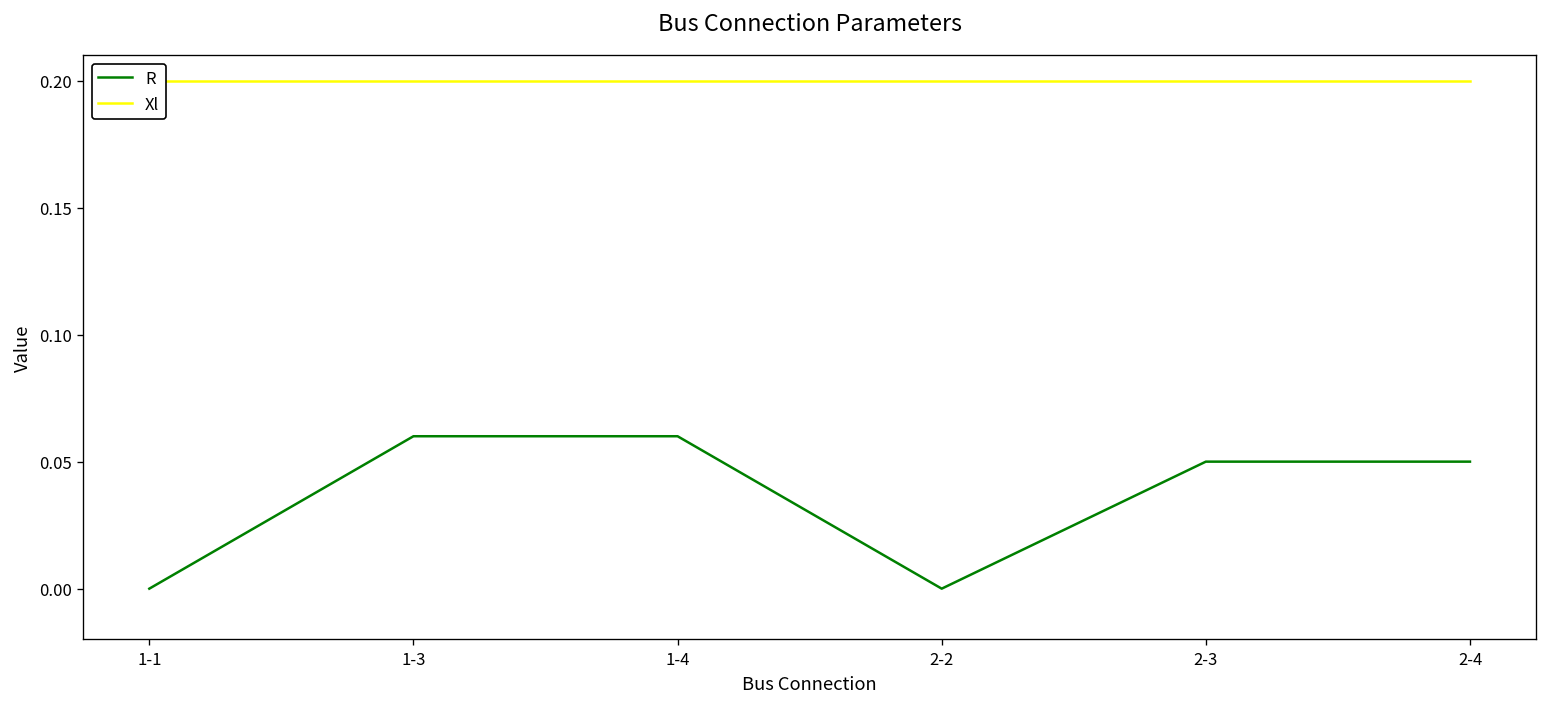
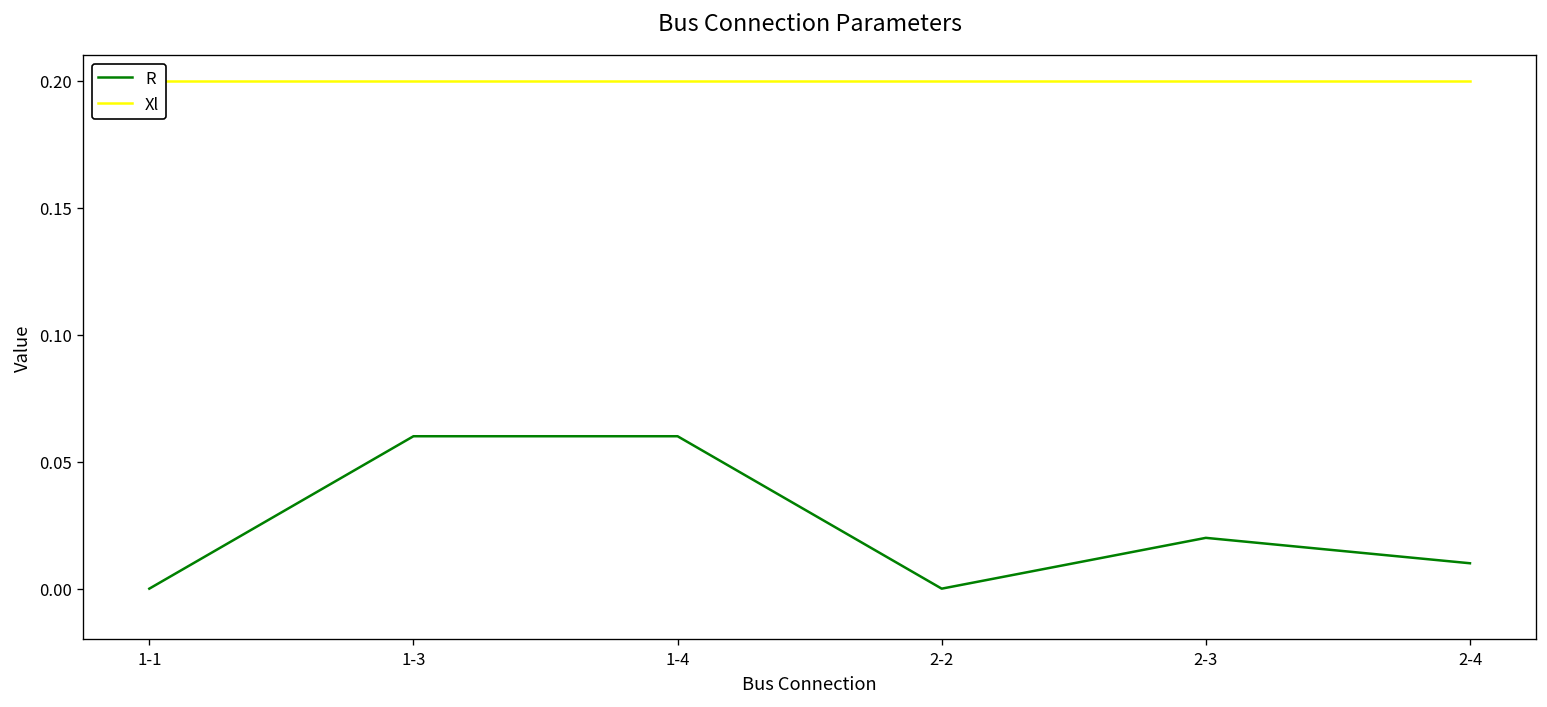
  {
    "R": {
      "1-1": 0.00,
      "1-3": 0.06,
      "1-4": 0.06,
      "2-2": 0.00,
-     "2-3": 0.05,
-     "2-4": 0.05
+     "2-3": 0.02,
+     "2-4": 0.01
    },
    "Xl": {
      "1-3": 0.20,
      "1-4": 0.20,
      "2-2": 0.20,
      "2-3": 0.20,
      "2-4": 0.20
    }
  }
